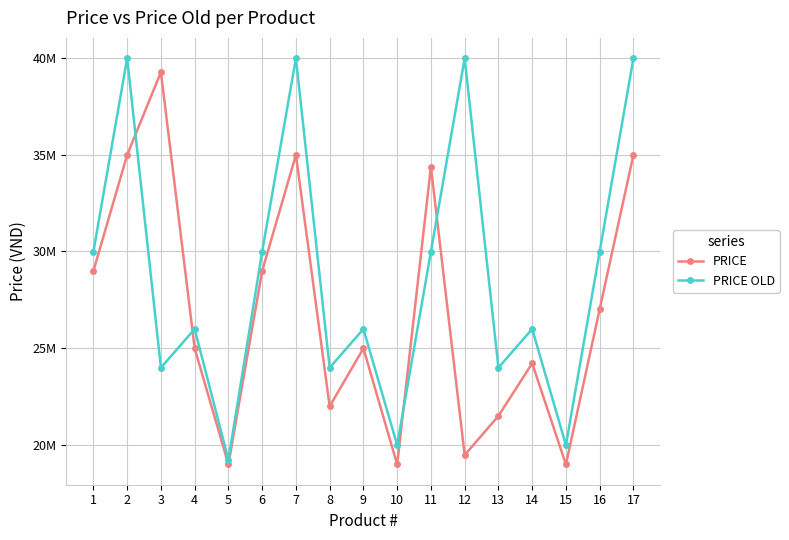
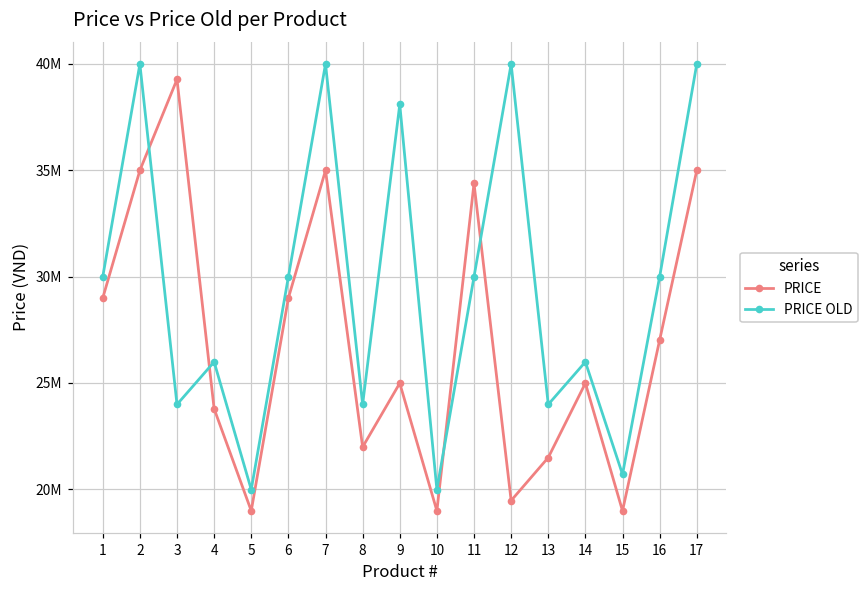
  {
    "PRICE": {
      "1": 29000000,
      "2": 35000000,
      "3": 39300000,
-     "4": 25000000,
+     "4": 23800000,
      "5": 19000000,
      "6": 29000000,
      "7": 35000000,
      "8": 22000000,
      "9": 25000000,
      "10": 19000000,
      "11": 34400000,
      "12": 19500000,
      "13": 21500000,
-     "14": 24200000,
+     "14": 25000000,
      "15": 19000000,
      "16": 27000000,
      "17": 35000000
    },
    "PRICE OLD": {
      "1": 30000000,
      "2": 40000000,
      "3": 24000000,
      "4": 26000000,
-     "5": 19200000,
+     "5": 20000000,
      "6": 30000000,
      "7": 40000000,
      "8": 24000000,
-     "9": 26000000,
+     "9": 38100000,
      "10": 20000000,
      "11": 30000000,
      "12": 40000000,
      "13": 24000000,
      "14": 26000000,
-     "15": 20000000,
+     "15": 20700000,
      "16": 30000000,
      "17": 40000000
    }
  }
